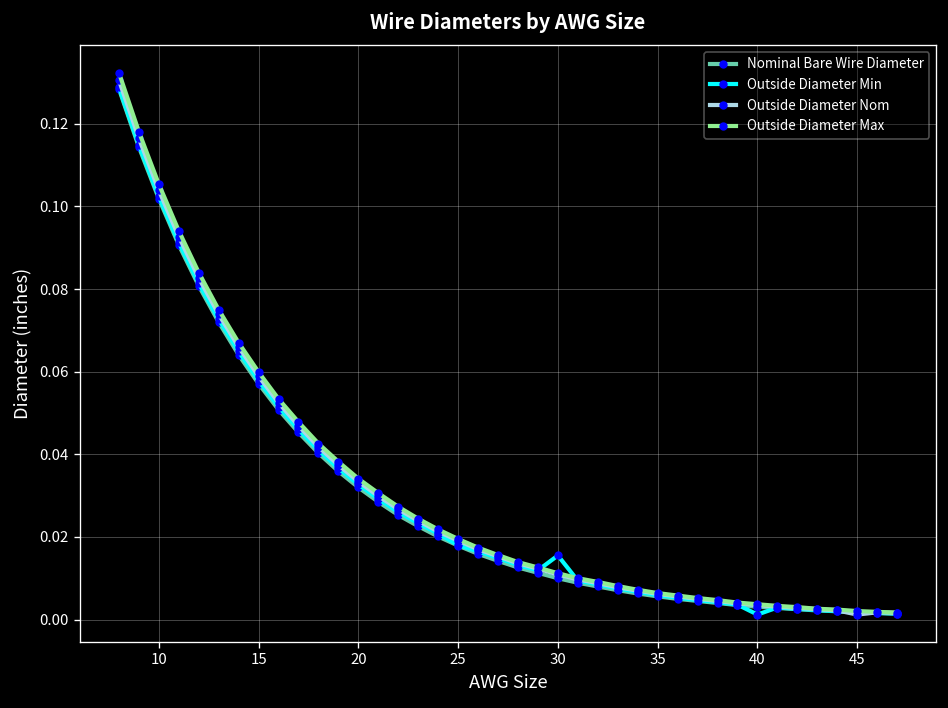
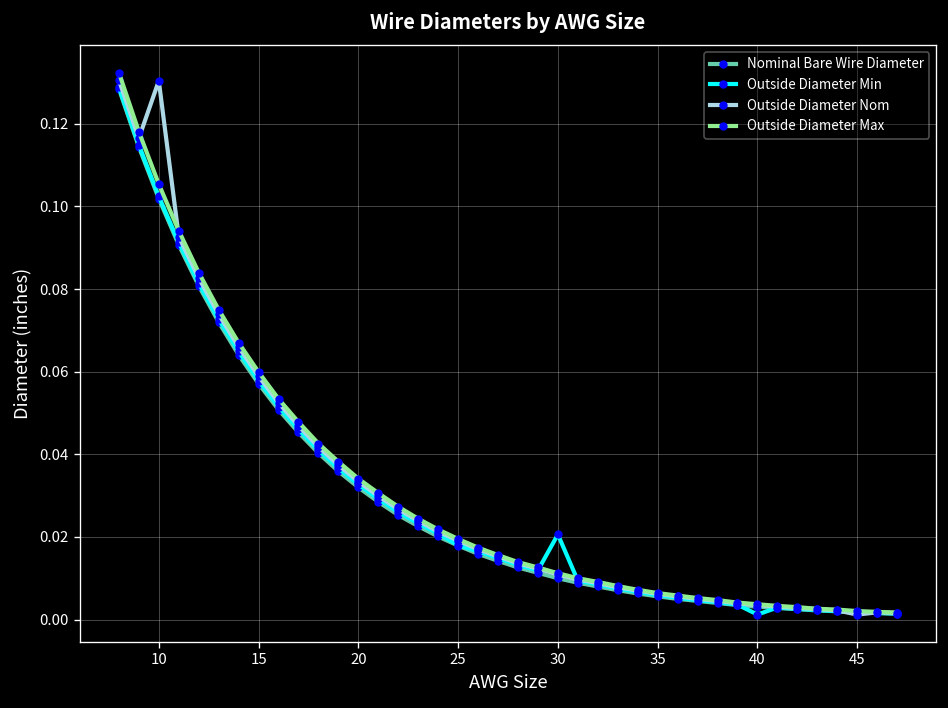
  {
    "Outside Diameter Min": {
-     "30": 0.016,
+     "30": 0.021,
      "40": 0.001
    },
    "Outside Diameter Nom": {
-     "10": 0.104,
+     "10": 0.130,
      "15": 0.059
    }
  }
